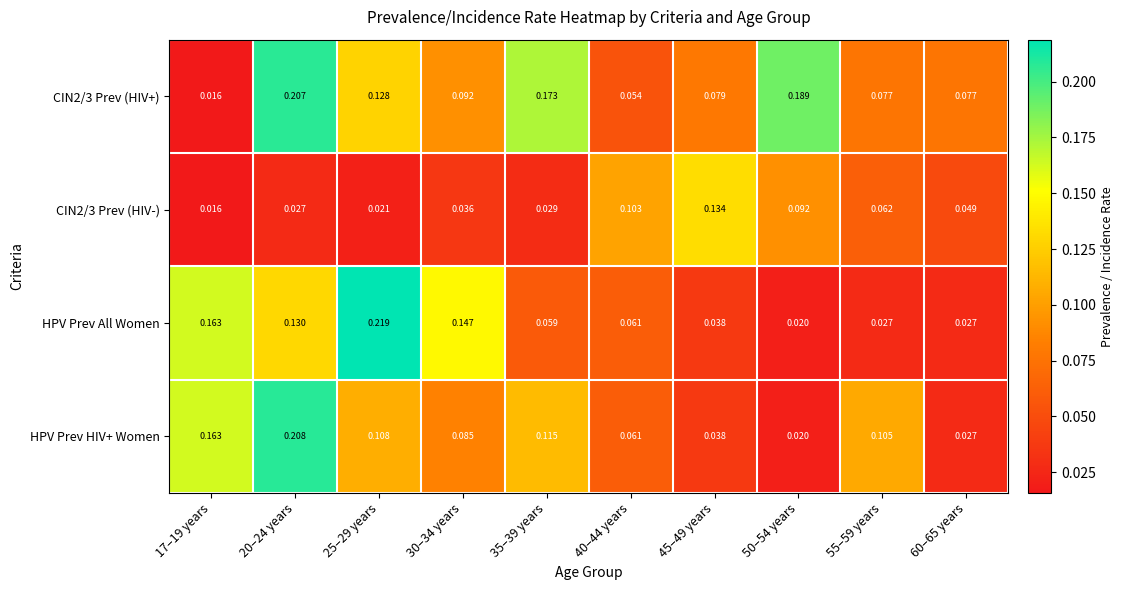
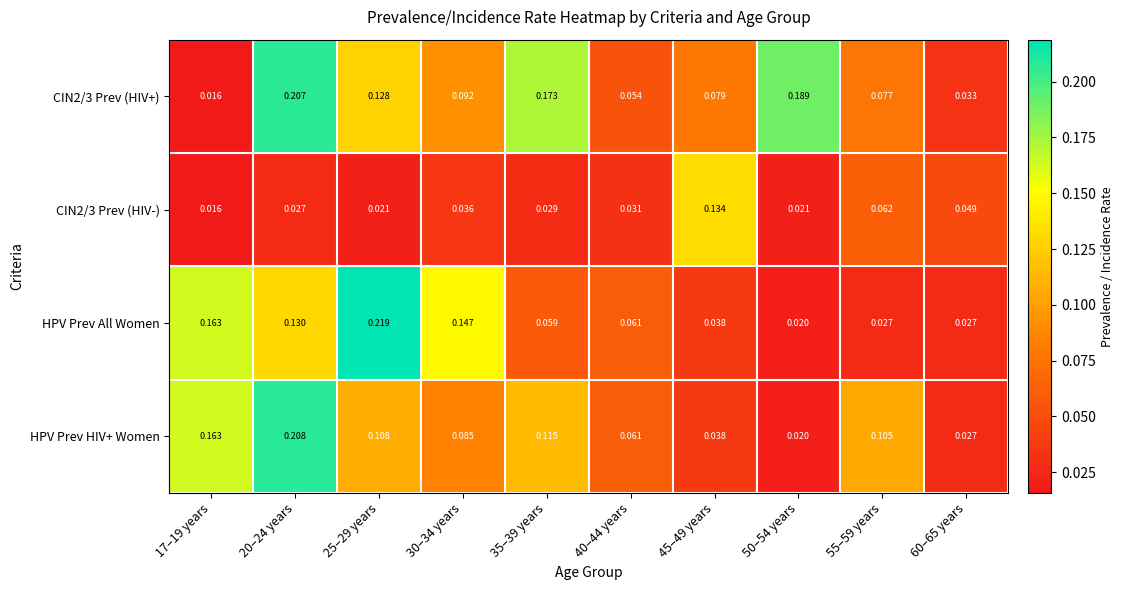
  {
    "CIN2/3 Prev (HIV+)": {
      "17–19 years": 0.016,
      "20–24 years": 0.207,
      "25–29 years": 0.128,
      "30–34 years": 0.092,
      "35–39 years": 0.173,
      "40–44 years": 0.054,
      "45–49 years": 0.079,
      "50–54 years": 0.189,
      "55–59 years": 0.077,
-     "60–65 years": 0.077
+     "60–65 years": 0.033
    },
    "CIN2/3 Prev (HIV-)": {
      "17–19 years": 0.016,
      "20–24 years": 0.027,
      "25–29 years": 0.021,
      "30–34 years": 0.036,
      "35–39 years": 0.029,
-     "40–44 years": 0.103,
+     "40–44 years": 0.031,
      "45–49 years": 0.134,
-     "50–54 years": 0.092,
+     "50–54 years": 0.021,
      "55–59 years": 0.062,
      "60–65 years": 0.049
    },
    "HPV Prev All Women": {
      "17–19 years": 0.163,
      "20–24 years": 0.130,
      "25–29 years": 0.219,
      "30–34 years": 0.147,
      "35–39 years": 0.059,
      "40–44 years": 0.061,
      "45–49 years": 0.038,
      "50–54 years": 0.020,
      "55–59 years": 0.027,
      "60–65 years": 0.027
    },
    "HPV Prev HIV+ Women": {
      "17–19 years": 0.163,
      "20–24 years": 0.208,
      "25–29 years": 0.108,
      "30–34 years": 0.085,
      "35–39 years": 0.115,
      "40–44 years": 0.061,
      "45–49 years": 0.038,
      "50–54 years": 0.020,
      "55–59 years": 0.105,
      "60–65 years": 0.027
    }
  }
